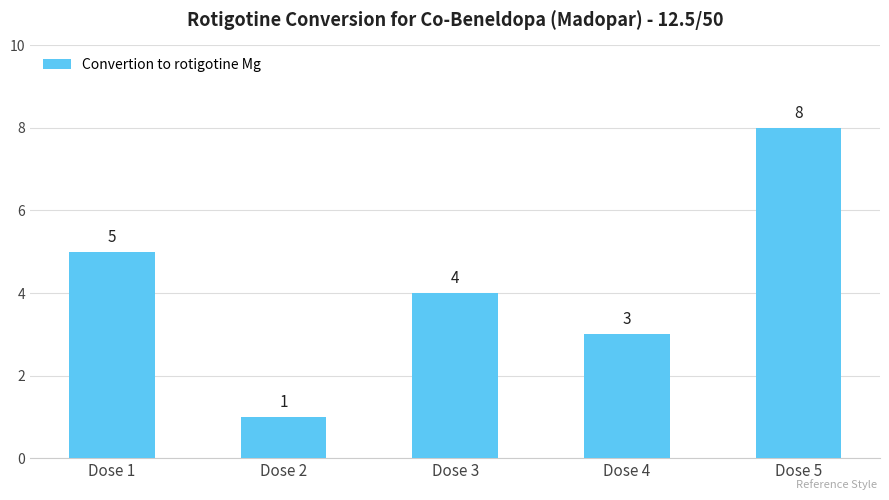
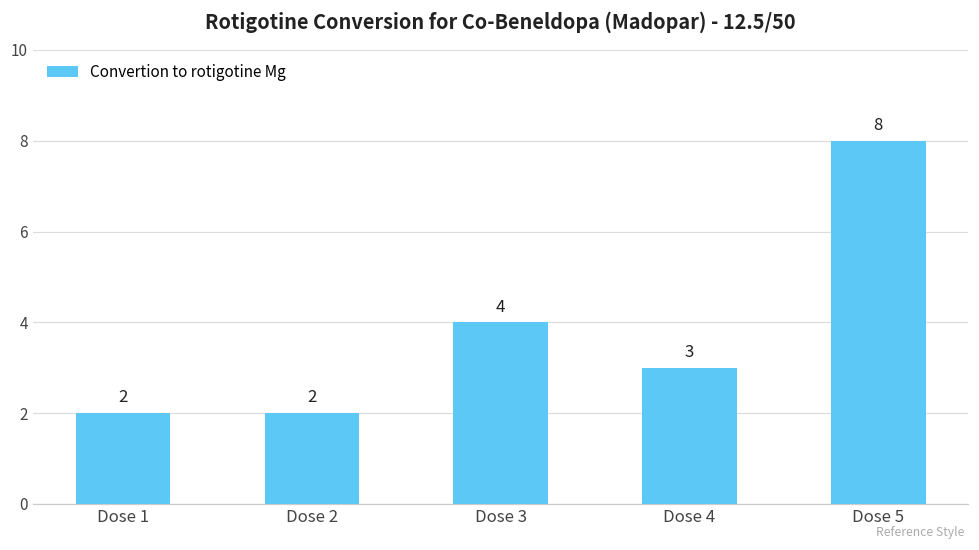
  {
-   "Dose 1": 5,
-   "Dose 2": 1,
+   "Dose 1": 2,
+   "Dose 2": 2,
    "Dose 3": 4,
    "Dose 4": 3,
    "Dose 5": 8
  }
